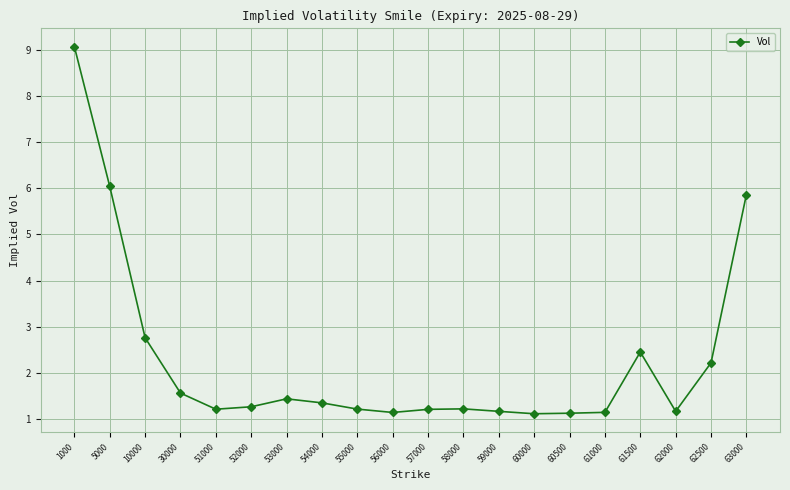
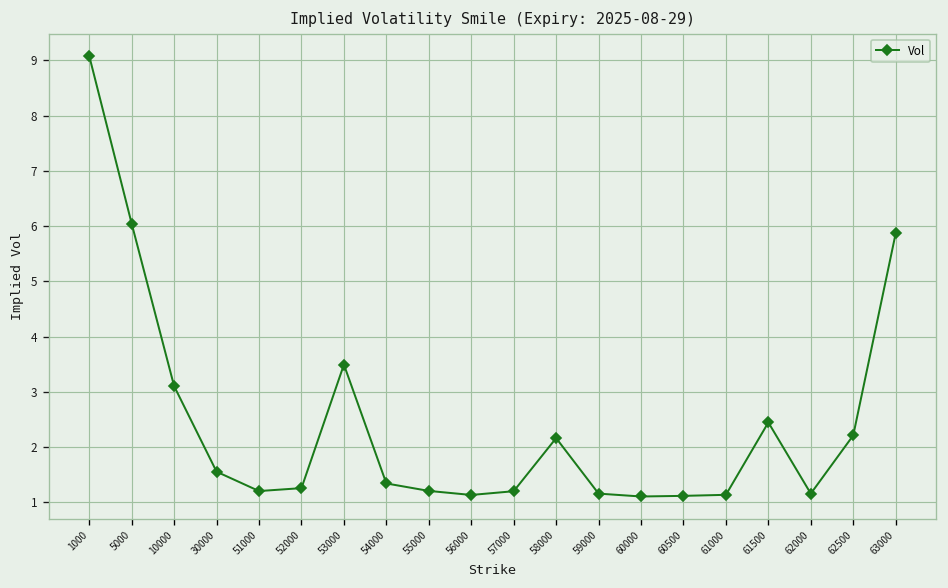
  {
    "1000": 9.1,
    "5000": 6.0,
-   "10000": 2.8,
+   "10000": 3.1,
    "30000": 1.6,
    "51000": 1.2,
    "52000": 1.3,
-   "53000": 1.4,
+   "53000": 3.5,
    "54000": 1.3,
    "55000": 1.2,
    "56000": 1.1,
    "57000": 1.2,
-   "58000": 1.2,
+   "58000": 2.2,
    "59000": 1.2,
    "60000": 1.1,
    "60500": 1.1,
    "61000": 1.1,
    "61500": 2.4,
    "62000": 1.2,
    "62500": 2.2,
    "63000": 5.9
  }
